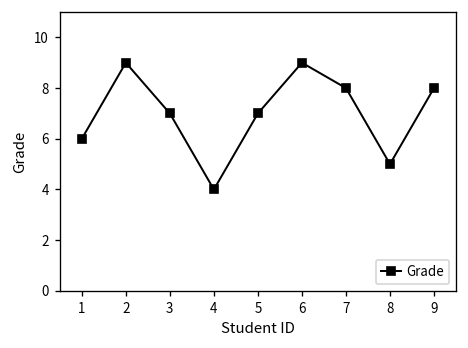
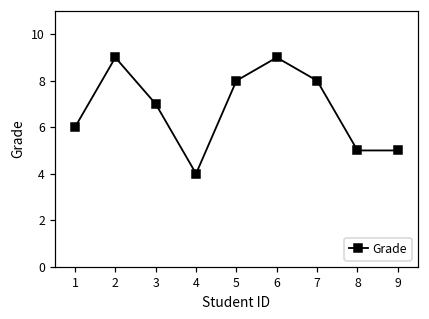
  {
    "1": 6,
    "2": 9,
    "3": 7,
    "4": 4,
-   "5": 7,
+   "5": 8,
    "6": 9,
    "7": 8,
    "8": 5,
-   "9": 8
+   "9": 5
  }
